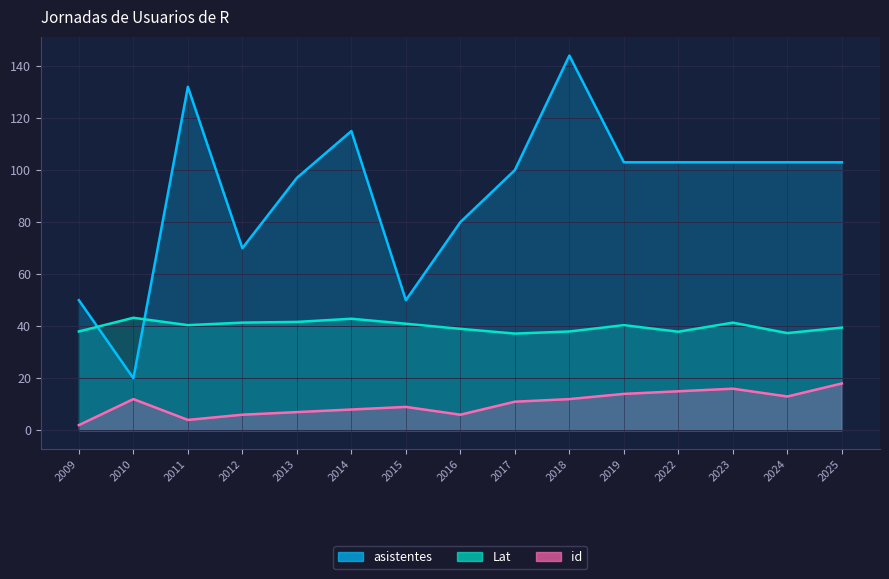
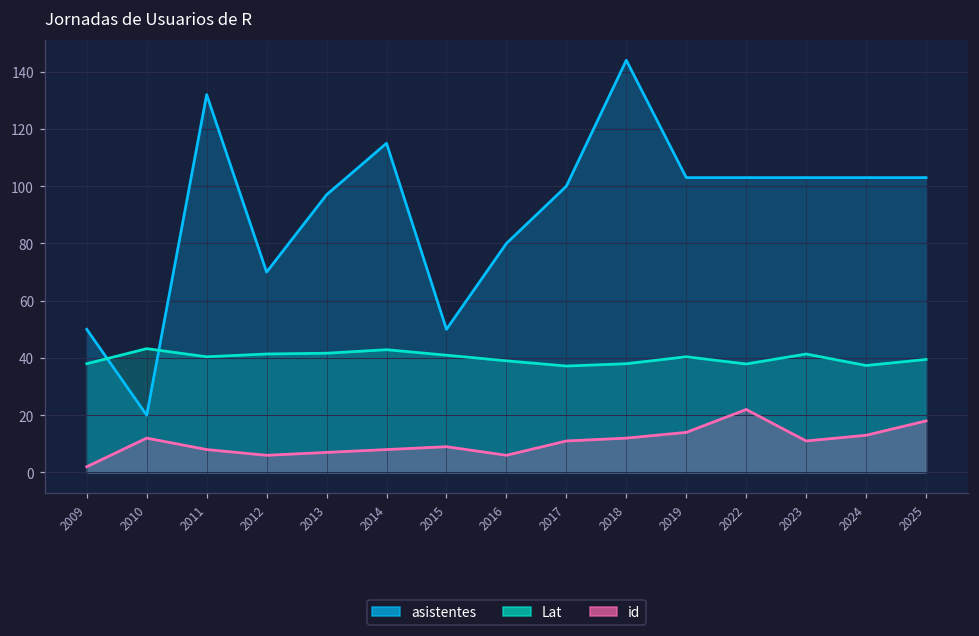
  {
    "id": {
      "2009": 2,
      "2010": 12,
-     "2011": 4,
+     "2011": 8,
      "2012": 6,
      "2013": 7,
      "2014": 8,
      "2015": 9,
      "2016": 6,
      "2017": 11,
      "2018": 12,
      "2019": 14,
-     "2022": 15,
-     "2023": 16,
+     "2022": 22,
+     "2023": 11,
      "2024": 13,
      "2025": 18
    }
  }
